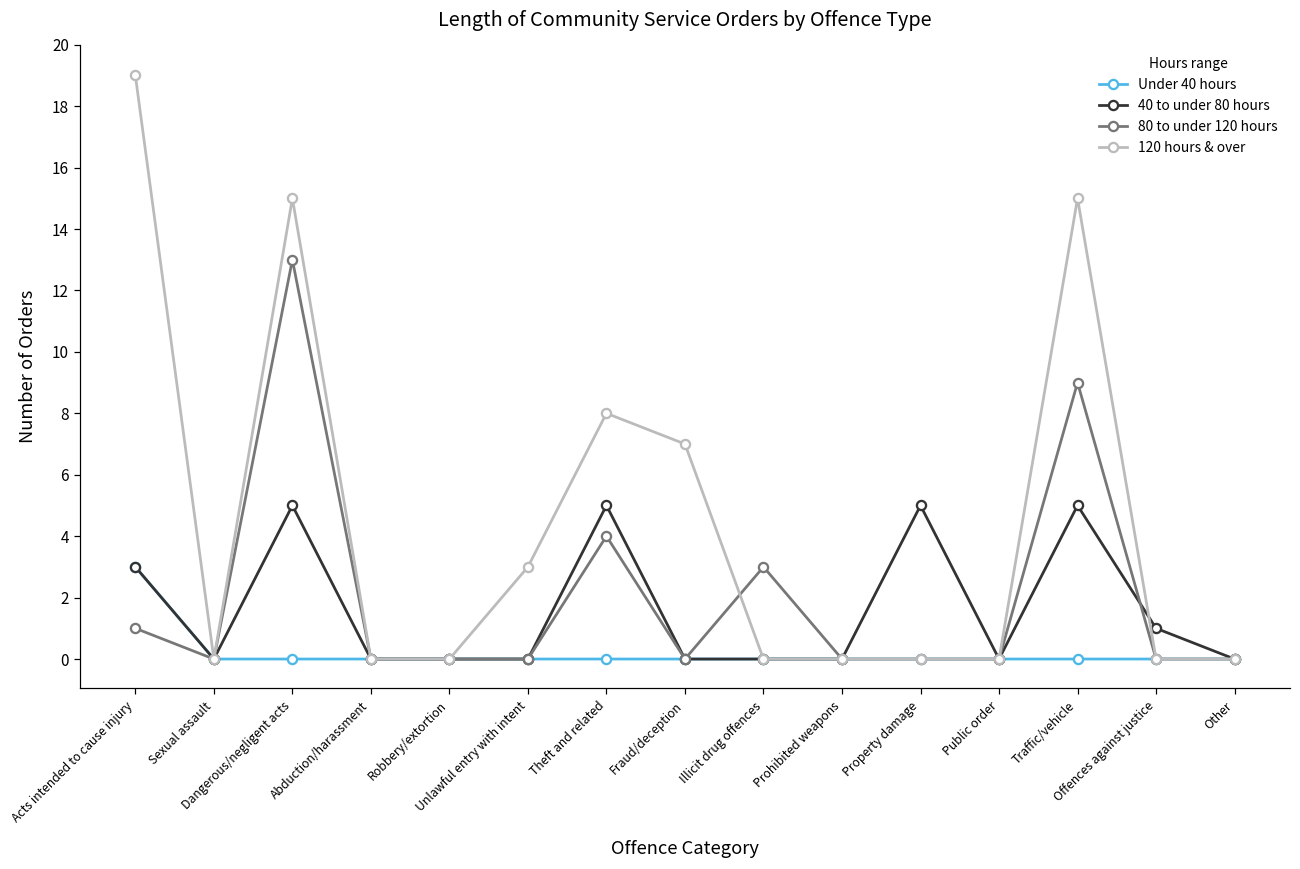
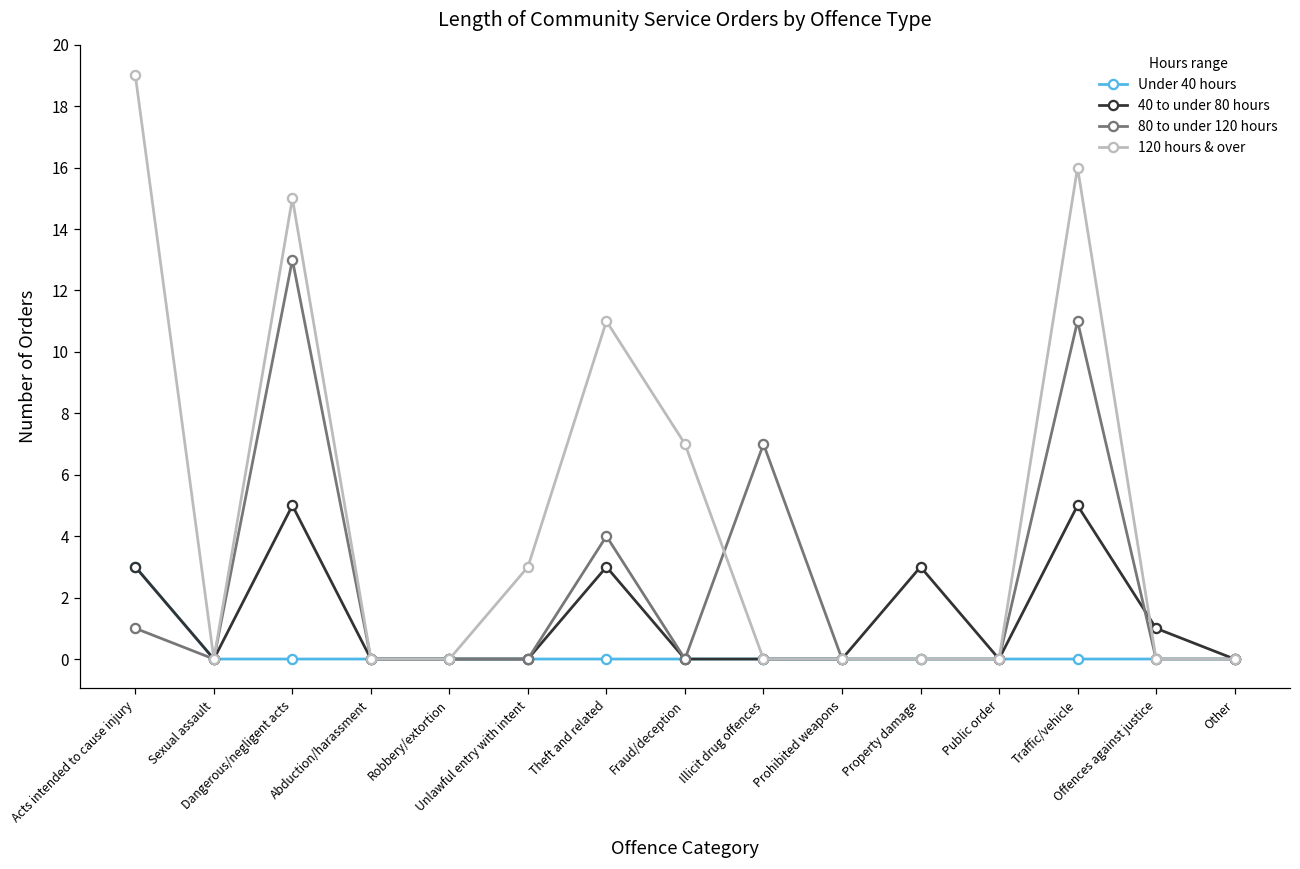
  {
    "Under 40 hours": {
      "Dangerous/negligent acts": 0,
      "Theft and related": 0,
      "Traffic/vehicle": 0
    },
    "40 to under 80 hours": {
      "Dangerous/negligent acts": 5,
-     "Theft and related": 5,
-     "Property damage": 5,
+     "Theft and related": 3,
+     "Property damage": 3,
      "Traffic/vehicle": 5,
      "Offences against justice": 1
    },
    "80 to under 120 hours": {
      "Acts intended to cause injury": 1,
      "Dangerous/negligent acts": 13,
      "Theft and related": 4,
-     "Illicit drug offences": 3,
-     "Traffic/vehicle": 9
+     "Illicit drug offences": 7,
+     "Traffic/vehicle": 11
    },
    "120 hours & over": {
      "Acts intended to cause injury": 19,
      "Dangerous/negligent acts": 15,
      "Unlawful entry with intent": 3,
-     "Theft and related": 8,
+     "Theft and related": 11,
      "Fraud/deception": 7,
-     "Traffic/vehicle": 15
+     "Traffic/vehicle": 16
    }
  }
